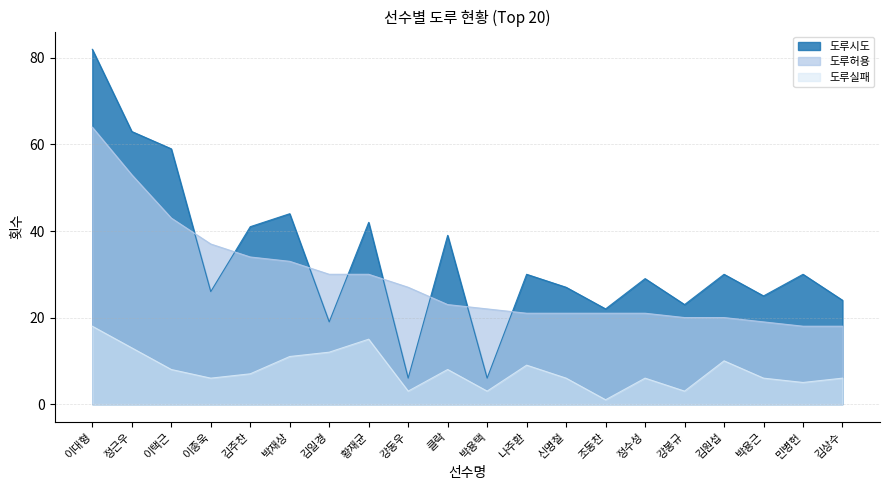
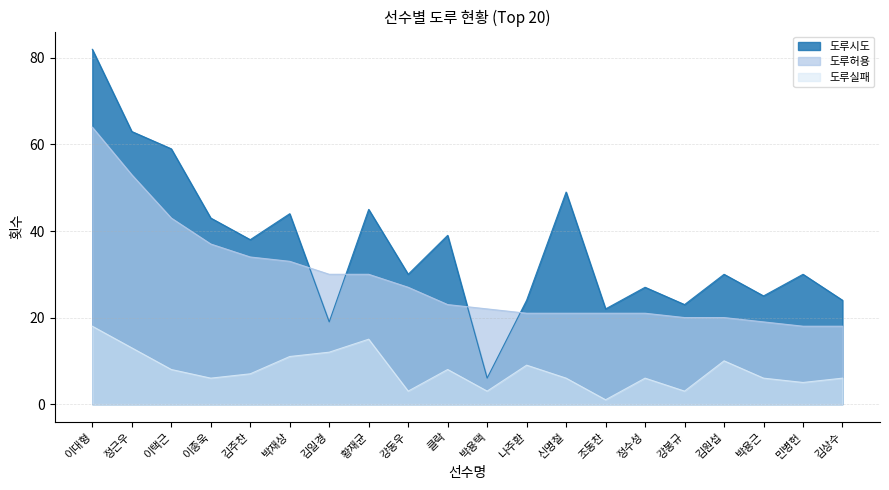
  {
    "도루시도": {
      "이대형": 82,
      "정근우": 63,
      "이택근": 59,
-     "이종욱": 26,
-     "김주찬": 41,
+     "이종욱": 43,
+     "김주찬": 38,
      "박재상": 44,
      "김일경": 19,
-     "황재균": 42,
-     "강동우": 6,
+     "황재균": 45,
+     "강동우": 30,
      "클락": 39,
      "박용택": 6,
-     "나주환": 30,
-     "신명철": 27,
+     "나주환": 24,
+     "신명철": 49,
      "조동찬": 22,
-     "정수성": 29,
+     "정수성": 27,
      "강봉규": 23,
      "김원섭": 30,
      "박용근": 25,
      "민병헌": 30,
      "김상수": 24
    }
  }
